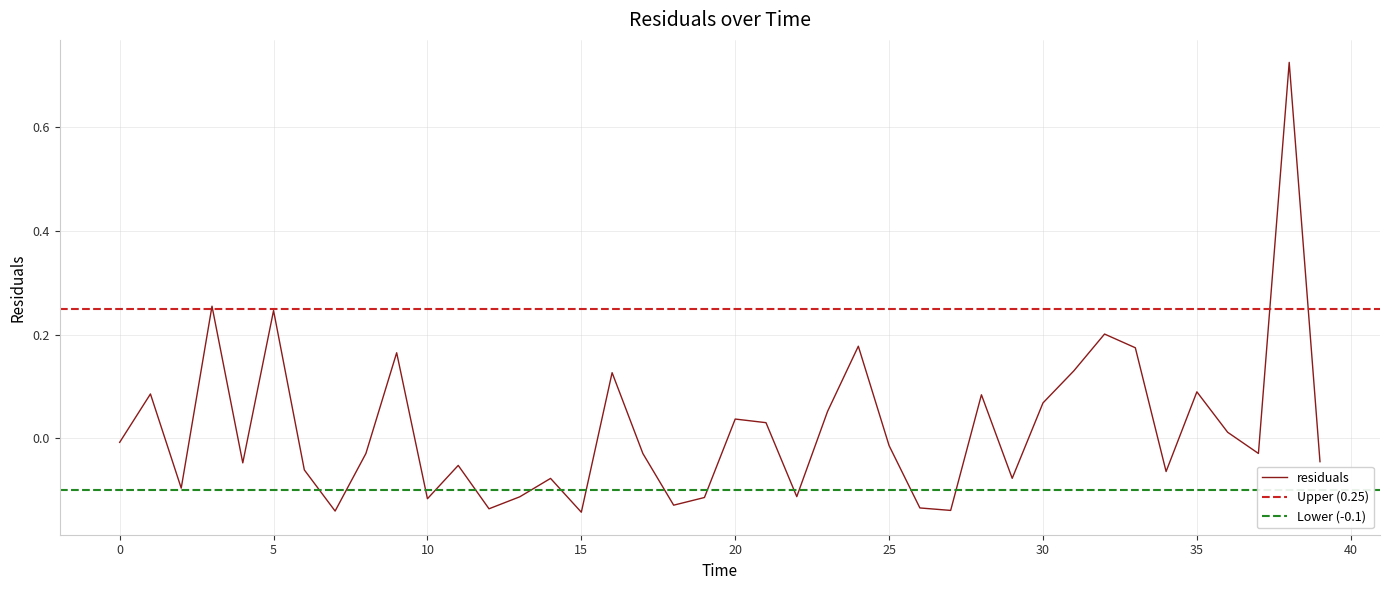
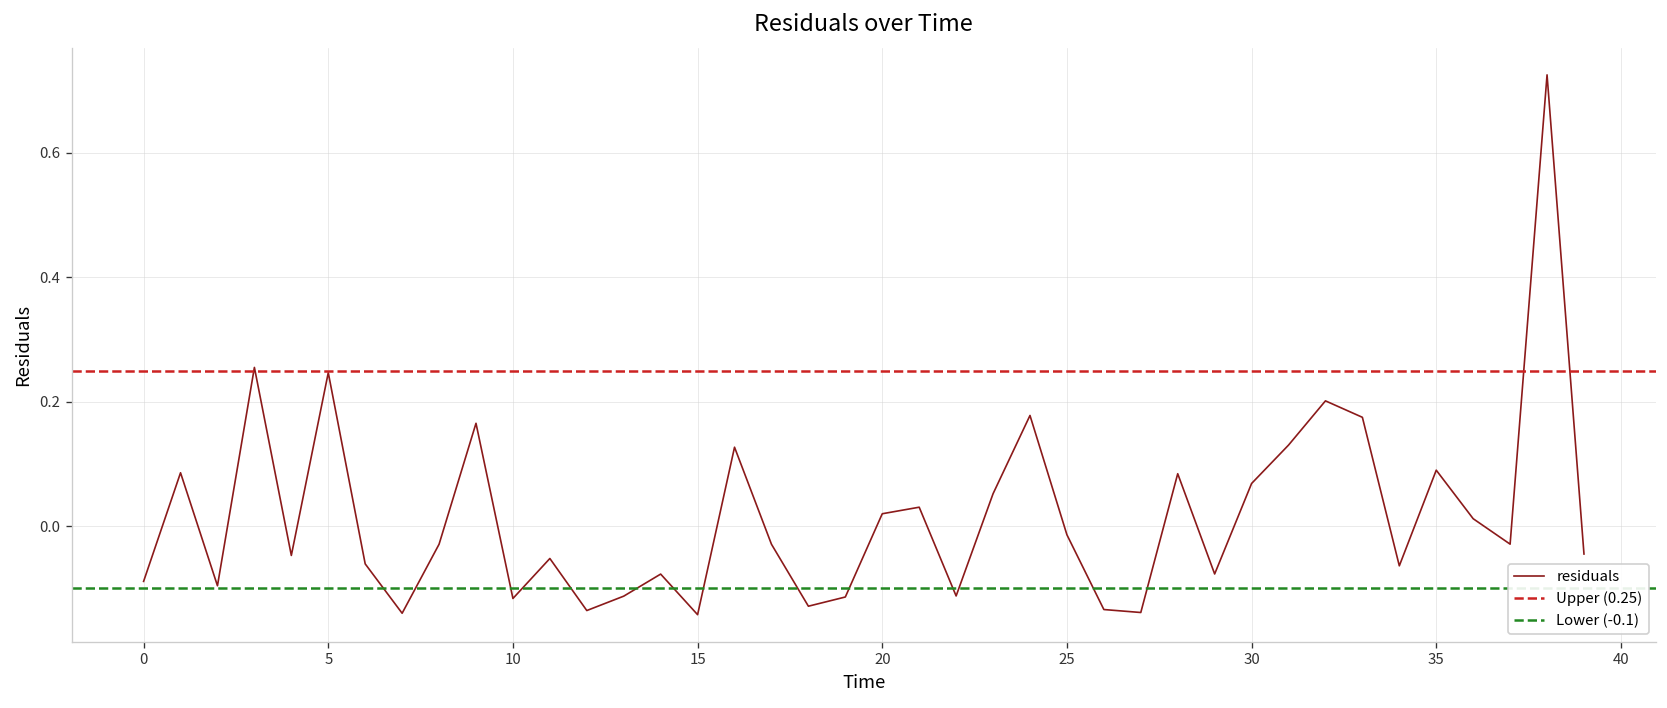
  {
-   "0": -0.01,
+   "0": -0.09,
    "5": 0.25,
    "10": -0.12,
    "15": -0.14,
-   "20": 0.04,
+   "20": 0.02,
    "25": -0.01,
    "30": 0.07,
    "35": 0.09
  }
